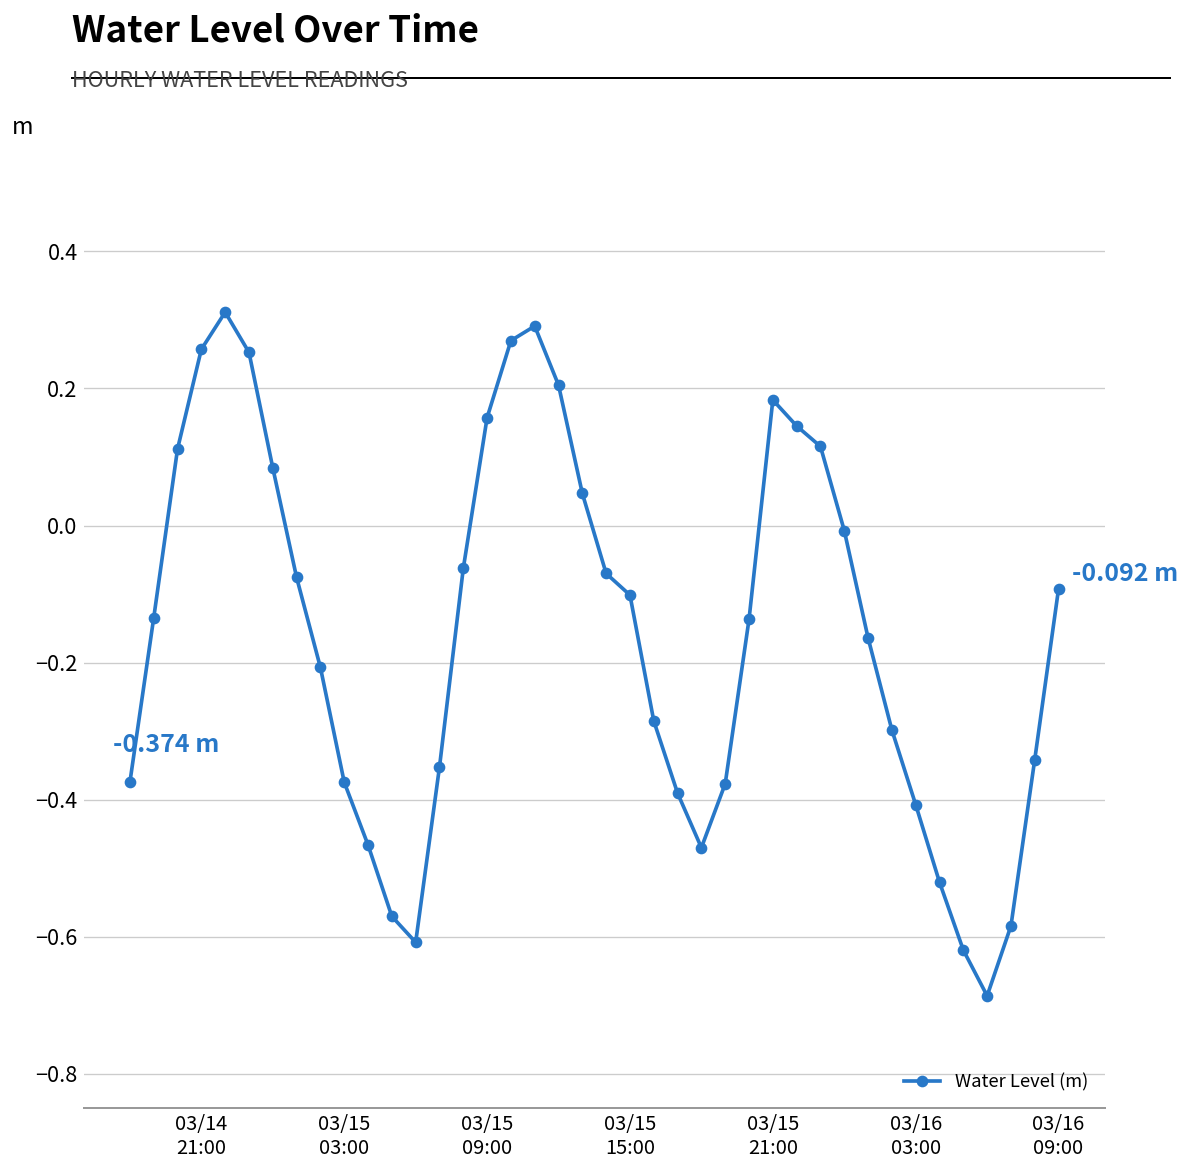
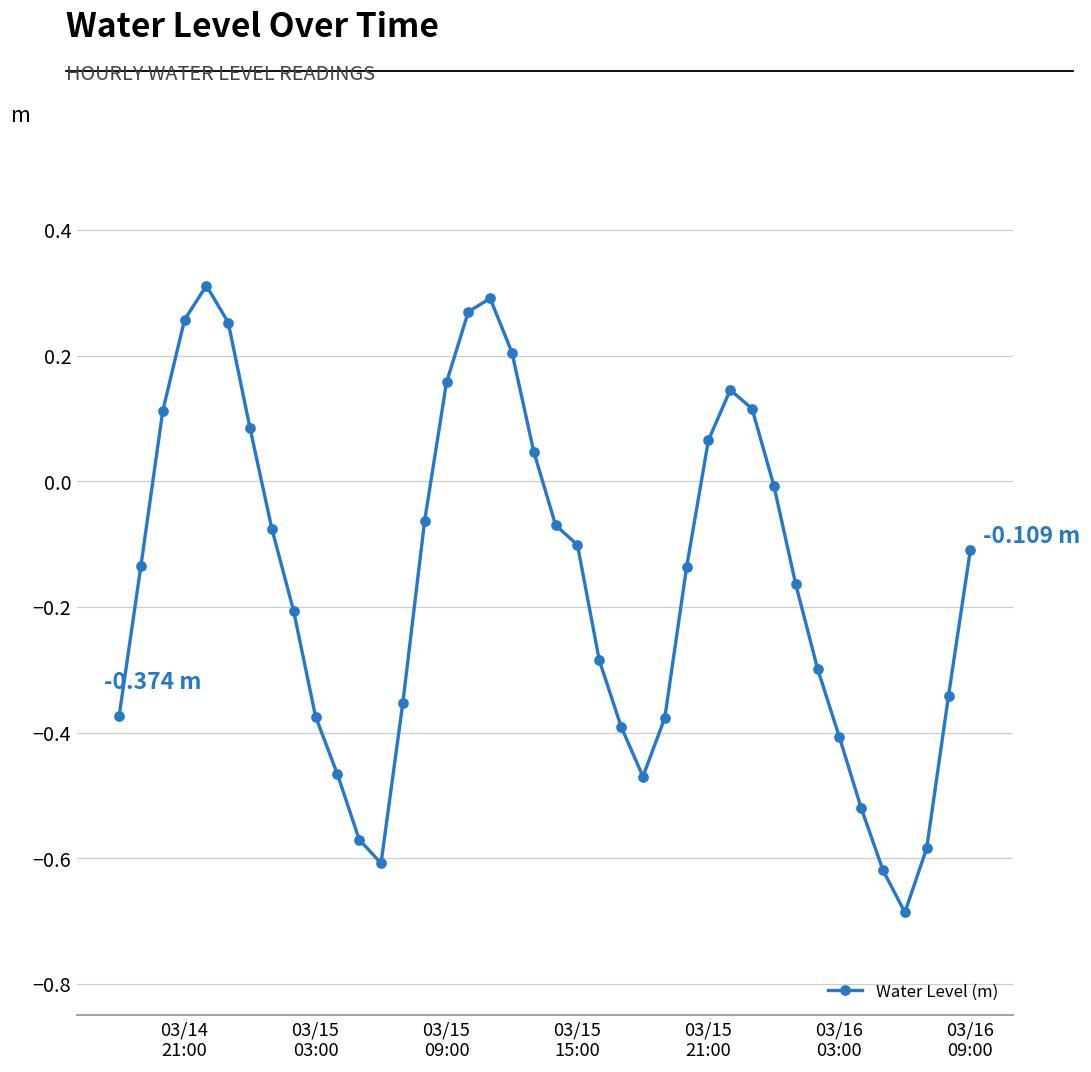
  {
-   "03/15 21:00": 0.18,
-   "03/16 09:00": -0.092
+   "03/15 21:00": 0.07,
+   "03/16 09:00": -0.109
  }
